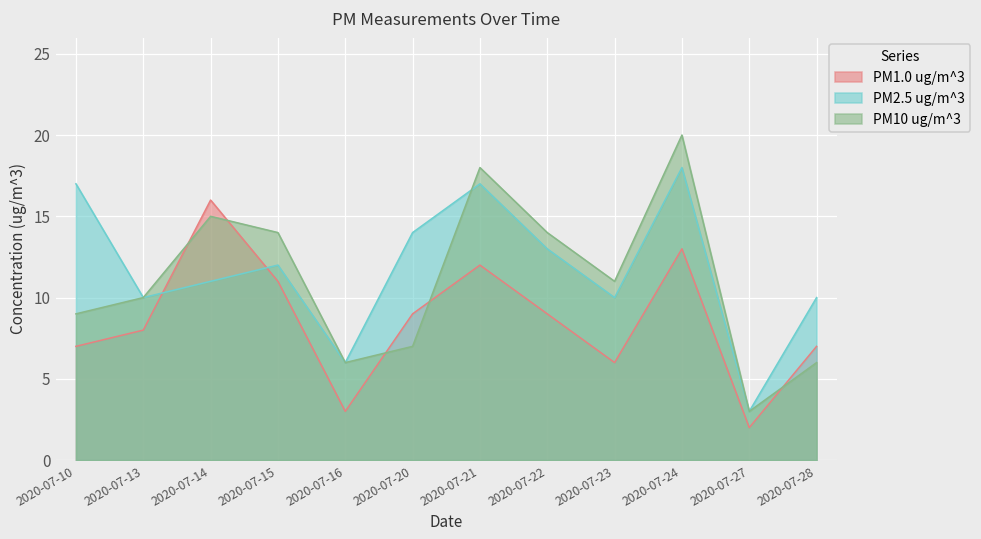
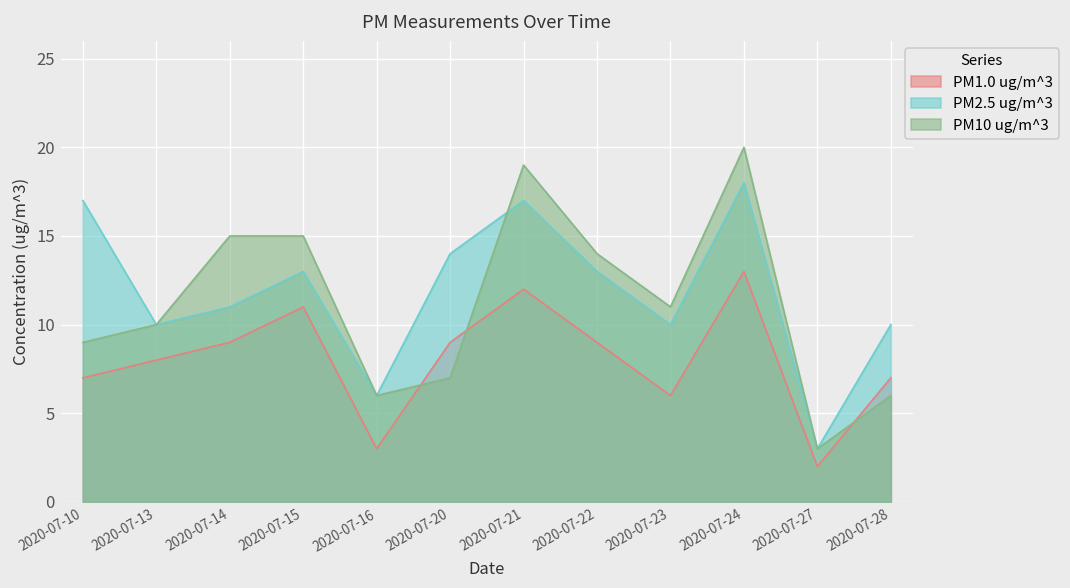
  {
    "PM1.0 ug/m^3": {
      "2020-07-10": 7,
      "2020-07-13": 8,
-     "2020-07-14": 16,
+     "2020-07-14": 9,
      "2020-07-15": 11,
      "2020-07-16": 3,
      "2020-07-20": 9,
      "2020-07-21": 12,
      "2020-07-22": 9,
      "2020-07-23": 6,
      "2020-07-24": 13,
      "2020-07-27": 2,
      "2020-07-28": 7
    },
    "PM2.5 ug/m^3": {
      "2020-07-10": 17,
      "2020-07-14": 11,
-     "2020-07-15": 12,
+     "2020-07-15": 13,
      "2020-07-20": 14,
      "2020-07-21": 17,
      "2020-07-22": 13,
      "2020-07-23": 10,
      "2020-07-24": 18,
      "2020-07-28": 10
    },
    "PM10 ug/m^3": {
      "2020-07-10": 9,
      "2020-07-14": 15,
-     "2020-07-15": 14,
+     "2020-07-15": 15,
      "2020-07-20": 7,
-     "2020-07-21": 18,
+     "2020-07-21": 19,
      "2020-07-22": 14,
      "2020-07-23": 11,
      "2020-07-24": 20,
      "2020-07-28": 6
    }
  }
